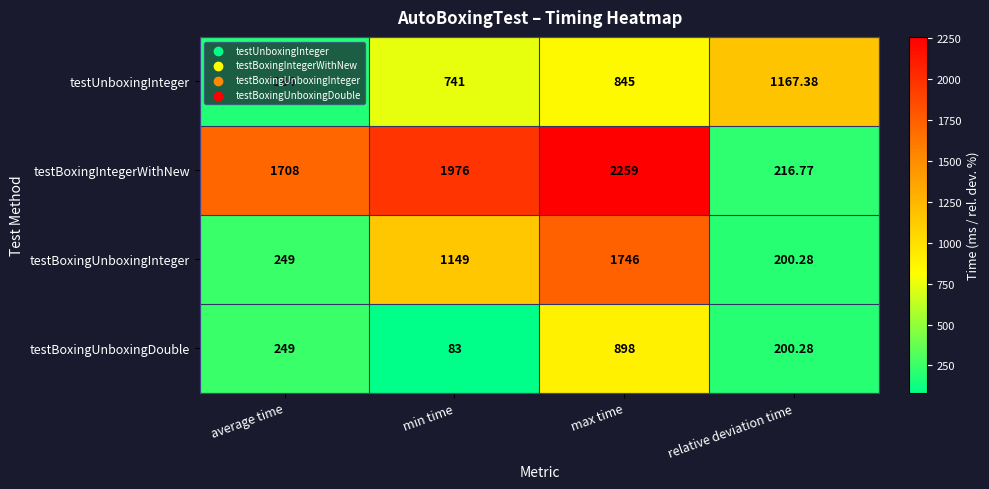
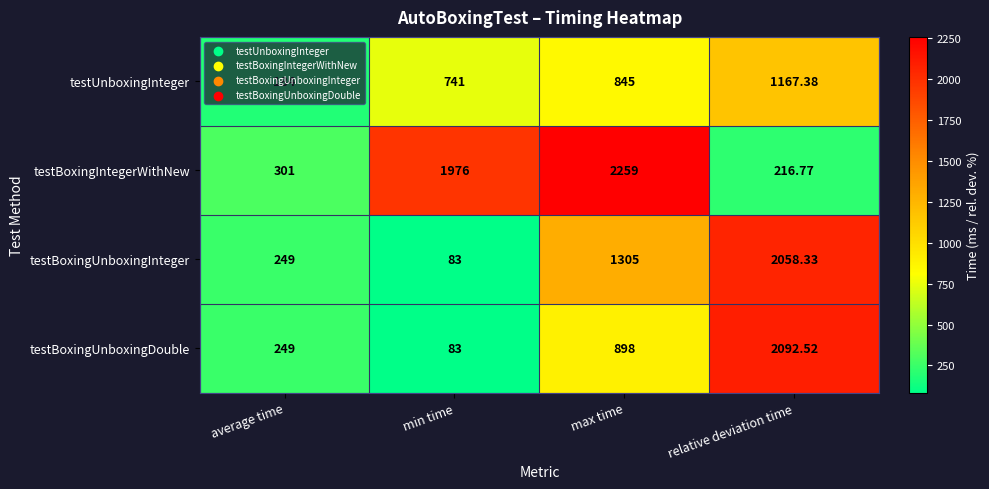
  {
    "testUnboxingInteger": {
      "min time": 741,
      "max time": 845,
      "relative deviation time": 1167.38
    },
    "testBoxingIntegerWithNew": {
-     "average time": 1708,
+     "average time": 301,
      "min time": 1976,
      "max time": 2259,
      "relative deviation time": 216.77
    },
    "testBoxingUnboxingInteger": {
      "average time": 249,
-     "min time": 1149,
-     "max time": 1746,
-     "relative deviation time": 200.28
+     "min time": 83,
+     "max time": 1305,
+     "relative deviation time": 2058.33
    },
    "testBoxingUnboxingDouble": {
      "average time": 249,
      "min time": 83,
      "max time": 898,
-     "relative deviation time": 200.28
+     "relative deviation time": 2092.52
    }
  }
